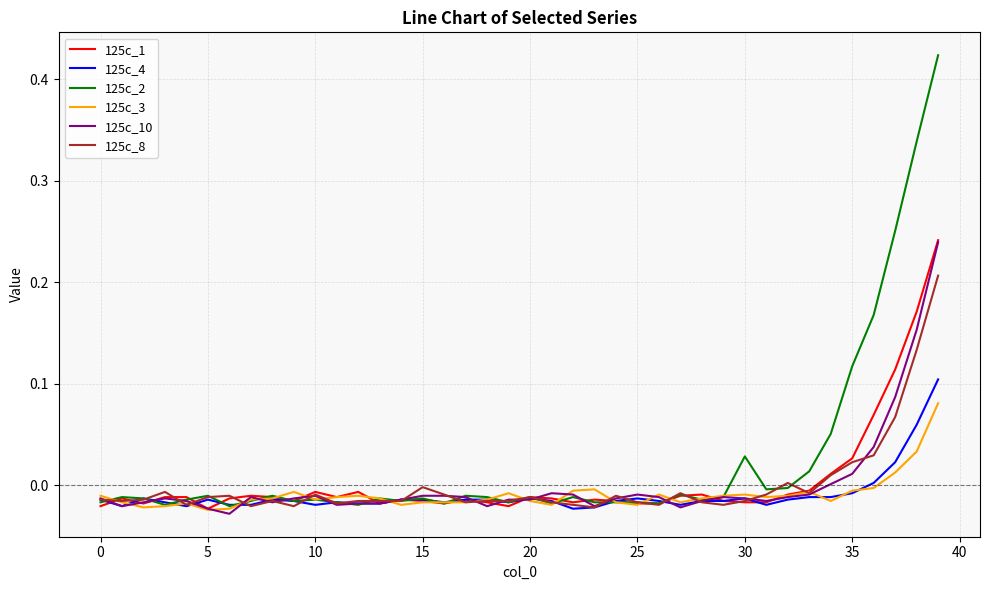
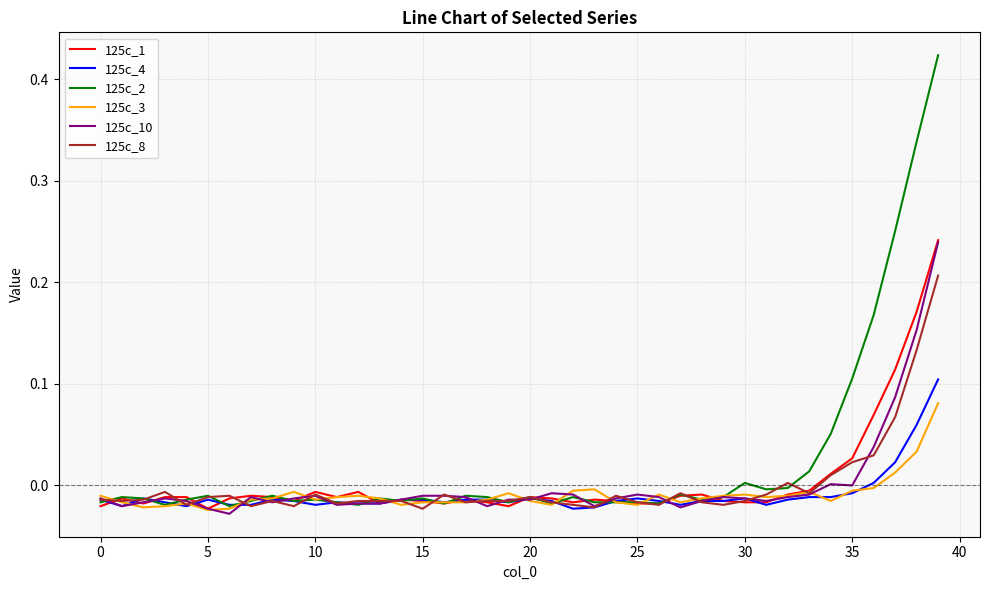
  {
    "125c_1": {
      "0": -0.020,
      "10": -0.006,
      "35": 0.027
    },
    "125c_4": {
      "10": -0.019,
      "25": -0.013
    },
    "125c_2": {
      "0": -0.017,
-     "30": 0.029,
-     "35": 0.117
+     "30": 0.003,
+     "35": 0.105
    },
    "125c_3": {
      "0": -0.010,
      "30": -0.009
    },
    "125c_10": {
      "15": -0.010,
      "25": -0.009,
-     "35": 0.011
+     "35": 0.000
    },
    "125c_8": {
-     "15": -0.002,
+     "15": -0.023,
      "35": 0.023
    }
  }
